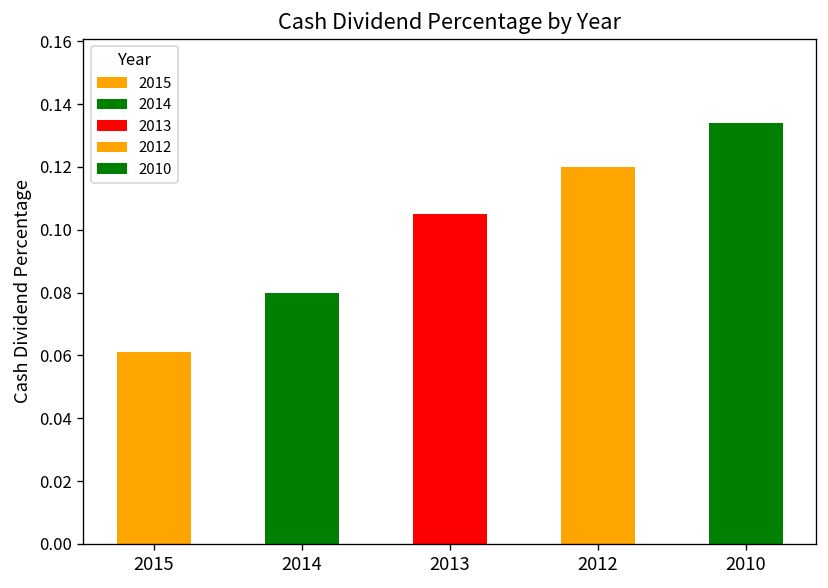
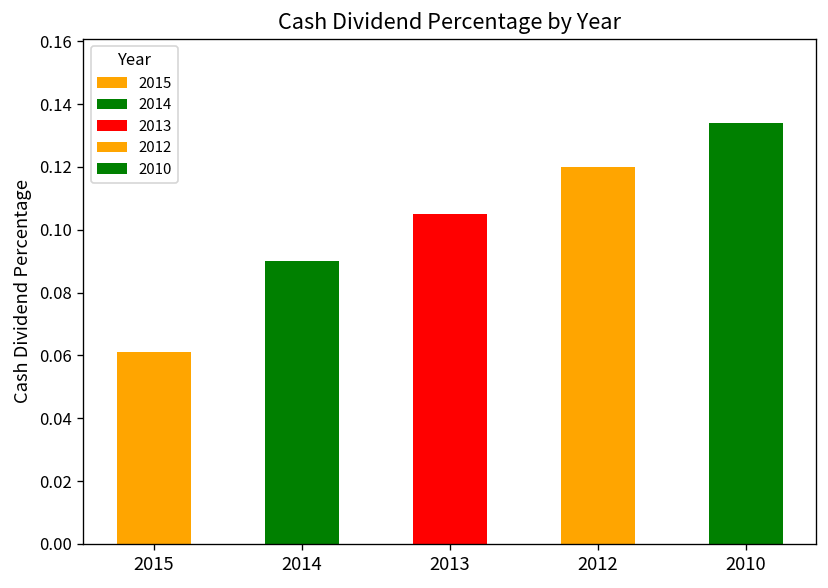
  {
    "2015": 0.061,
-   "2014": 0.08,
+   "2014": 0.09,
    "2013": 0.105,
    "2012": 0.12,
    "2010": 0.134
  }
